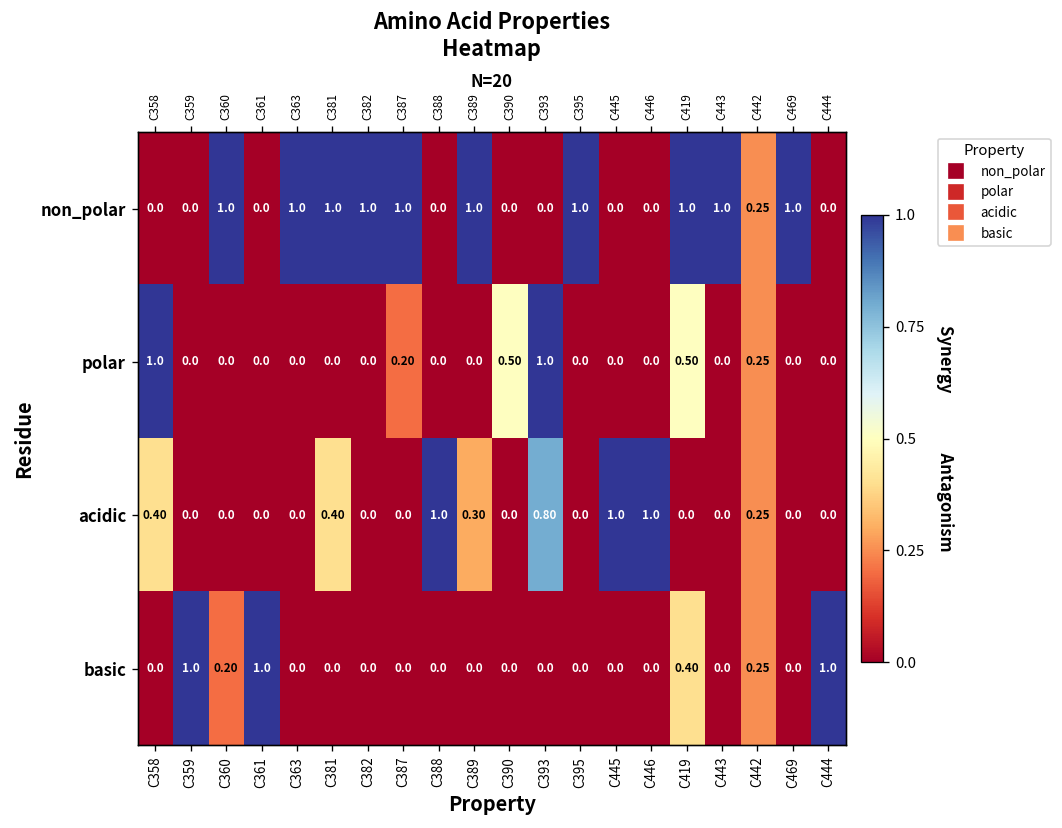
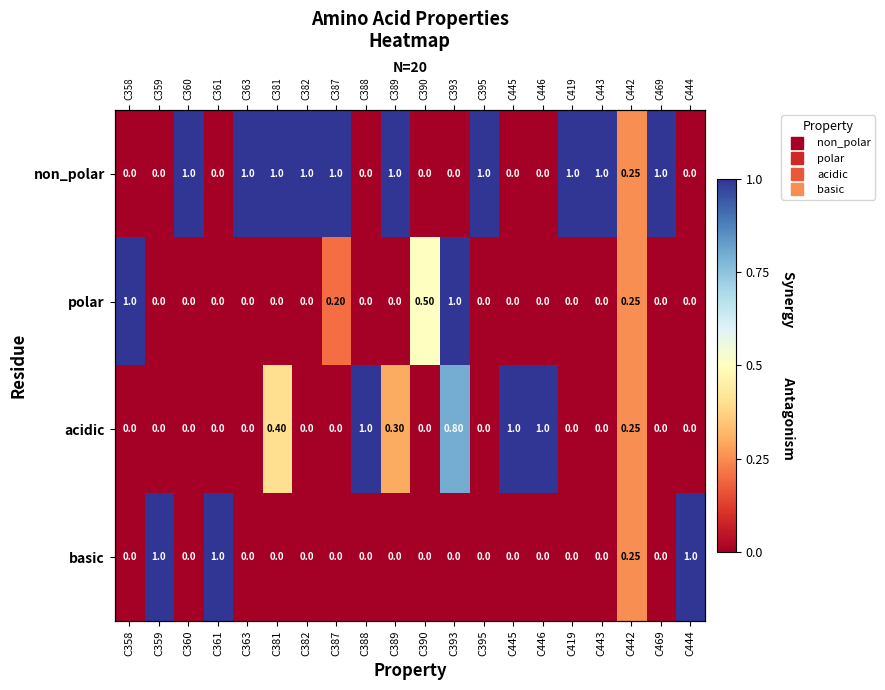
  {
    "non_polar": {
      "C358": 0.0,
      "C359": 0.0,
      "C360": 1.0,
      "C361": 0.0,
      "C363": 1.0,
      "C381": 1.0,
      "C382": 1.0,
      "C387": 1.0,
      "C388": 0.0,
      "C389": 1.0,
      "C390": 0.0,
      "C393": 0.0,
      "C395": 1.0,
      "C445": 0.0,
      "C446": 0.0,
      "C419": 1.0,
      "C443": 1.0,
      "C442": 0.25,
      "C469": 1.0,
      "C444": 0.0
    },
    "polar": {
      "C358": 1.0,
      "C359": 0.0,
      "C360": 0.0,
      "C361": 0.0,
      "C363": 0.0,
      "C381": 0.0,
      "C382": 0.0,
      "C387": 0.20,
      "C388": 0.0,
      "C389": 0.0,
      "C390": 0.50,
      "C393": 1.0,
      "C395": 0.0,
      "C445": 0.0,
      "C446": 0.0,
-     "C419": 0.50,
+     "C419": 0.0,
      "C443": 0.0,
      "C442": 0.25,
      "C469": 0.0,
      "C444": 0.0
    },
    "acidic": {
-     "C358": 0.40,
+     "C358": 0.0,
      "C359": 0.0,
      "C360": 0.0,
      "C361": 0.0,
      "C363": 0.0,
      "C381": 0.40,
      "C382": 0.0,
      "C387": 0.0,
      "C388": 1.0,
      "C389": 0.30,
      "C390": 0.0,
      "C393": 0.80,
      "C395": 0.0,
      "C445": 1.0,
      "C446": 1.0,
      "C419": 0.0,
      "C443": 0.0,
      "C442": 0.25,
      "C469": 0.0,
      "C444": 0.0
    },
    "basic": {
      "C358": 0.0,
      "C359": 1.0,
-     "C360": 0.20,
+     "C360": 0.0,
      "C361": 1.0,
      "C363": 0.0,
      "C381": 0.0,
      "C382": 0.0,
      "C387": 0.0,
      "C388": 0.0,
      "C389": 0.0,
      "C390": 0.0,
      "C393": 0.0,
      "C395": 0.0,
      "C445": 0.0,
      "C446": 0.0,
-     "C419": 0.40,
+     "C419": 0.0,
      "C443": 0.0,
      "C442": 0.25,
      "C469": 0.0,
      "C444": 1.0
    }
  }
